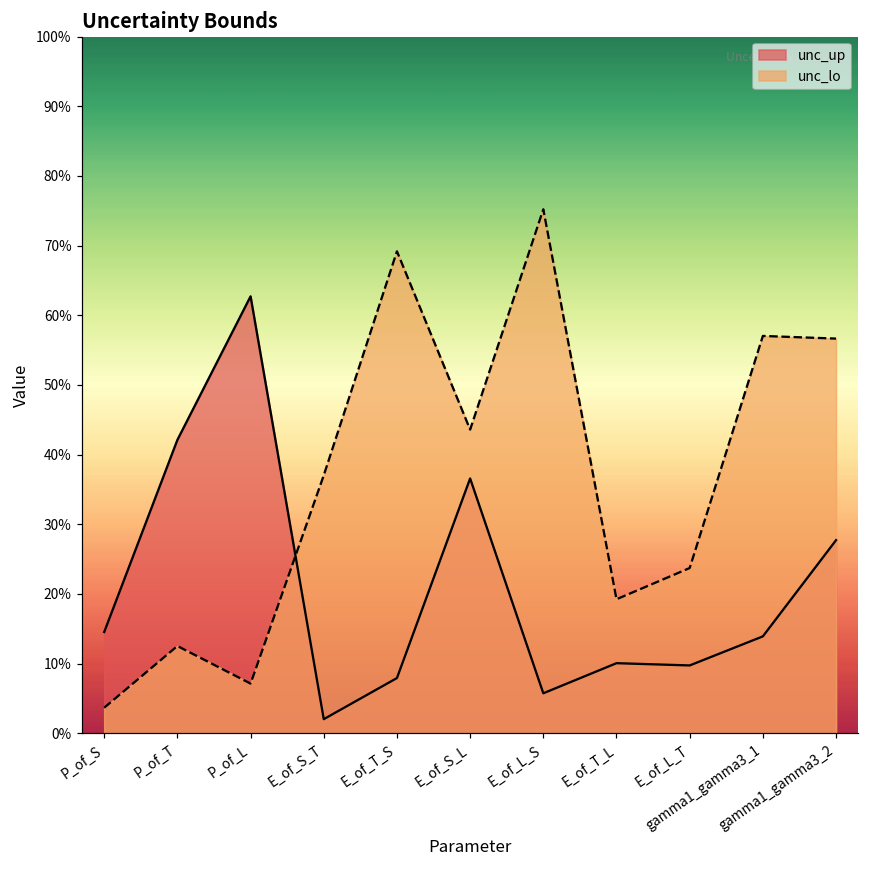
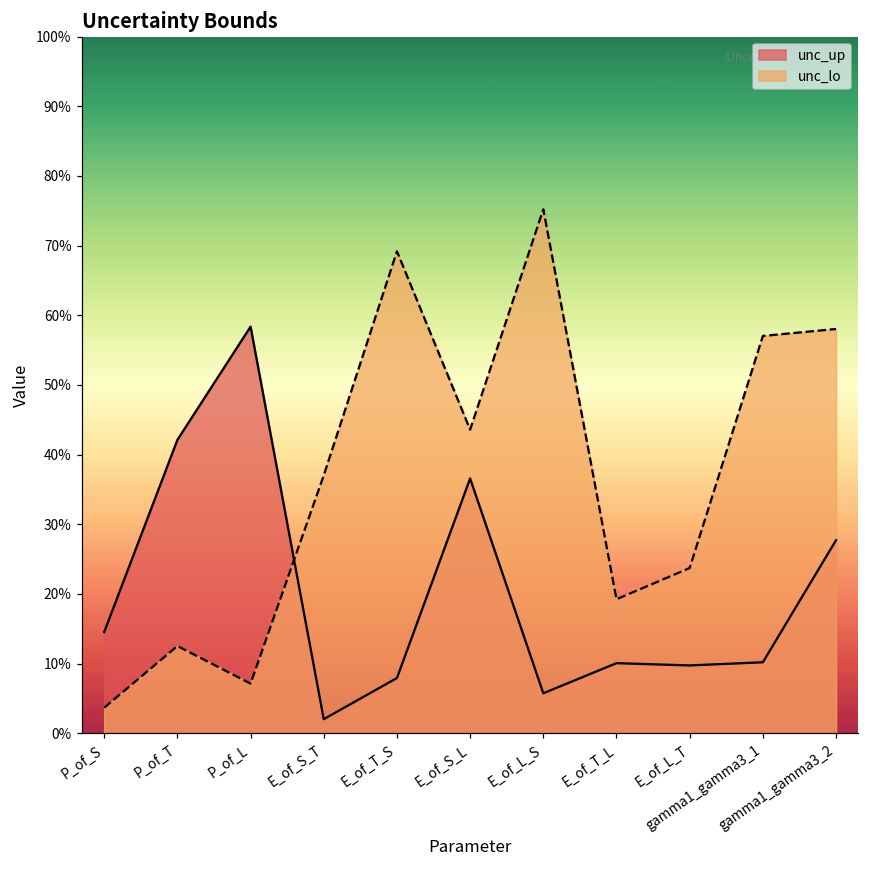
  {
    "unc_up": {
      "P_of_S": "15%",
      "P_of_T": "42%",
-     "P_of_L": "63%",
+     "P_of_L": "58%",
      "E_of_S_T": "2%",
      "E_of_T_S": "8%",
      "E_of_S_L": "37%",
      "E_of_L_S": "6%",
      "E_of_T_L": "10%",
      "E_of_L_T": "10%",
-     "gamma1_gamma3_1": "14%",
+     "gamma1_gamma3_1": "10%",
      "gamma1_gamma3_2": "28%"
    },
    "unc_lo": {
      "P_of_S": "4%",
      "P_of_T": "13%",
      "P_of_L": "7%",
      "E_of_S_T": "37%",
      "E_of_T_S": "69%",
      "E_of_S_L": "44%",
      "E_of_L_S": "75%",
      "E_of_T_L": "19%",
      "E_of_L_T": "24%",
      "gamma1_gamma3_1": "57%",
-     "gamma1_gamma3_2": "57%"
+     "gamma1_gamma3_2": "58%"
    }
  }
